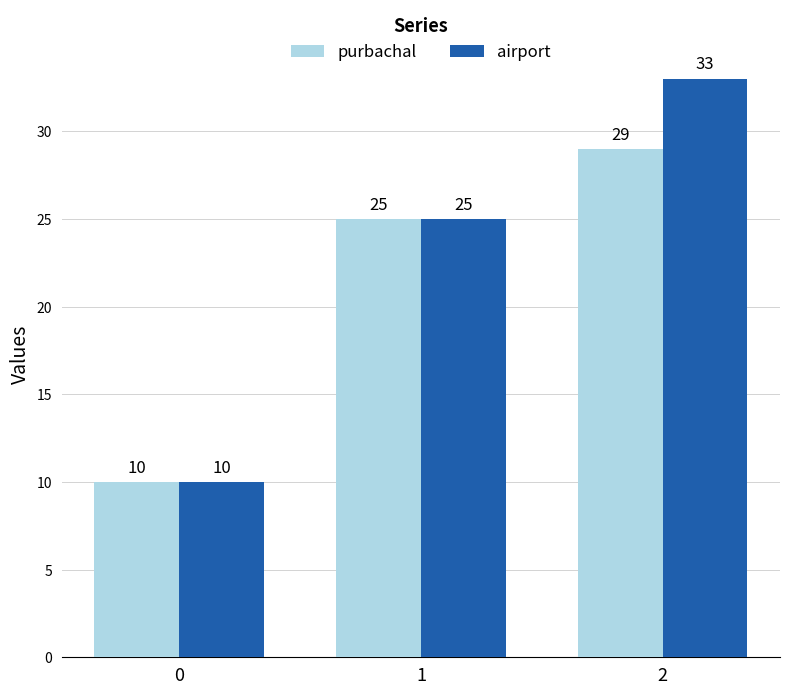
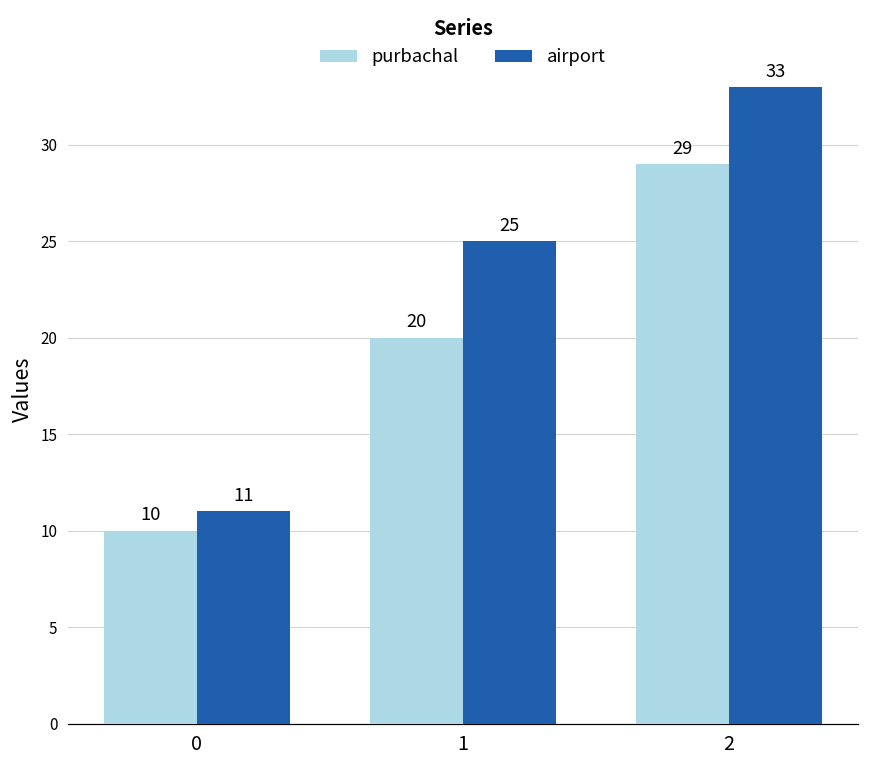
  {
    "purbachal": {
      "0": 10,
-     "1": 25,
+     "1": 20,
      "2": 29
    },
    "airport": {
-     "0": 10,
+     "0": 11,
      "1": 25,
      "2": 33
    }
  }
